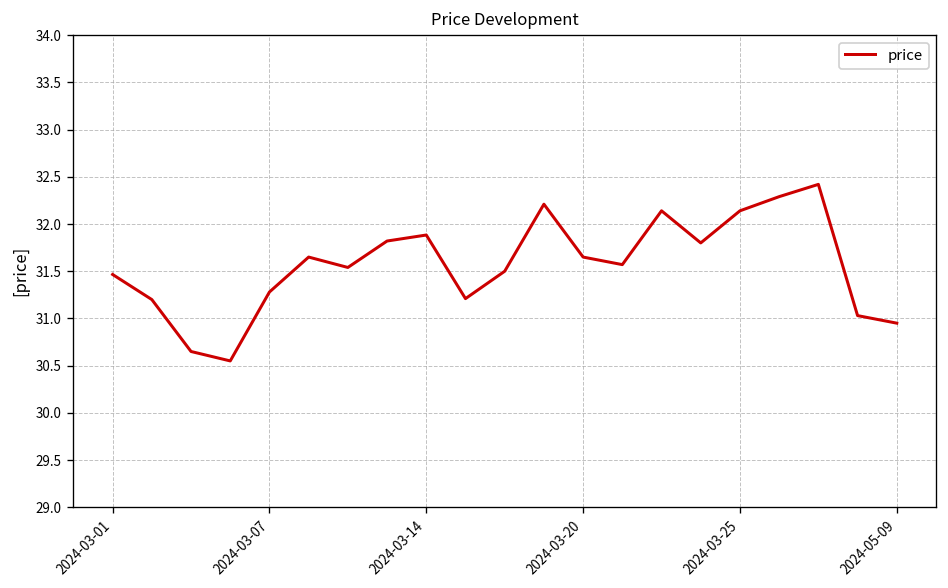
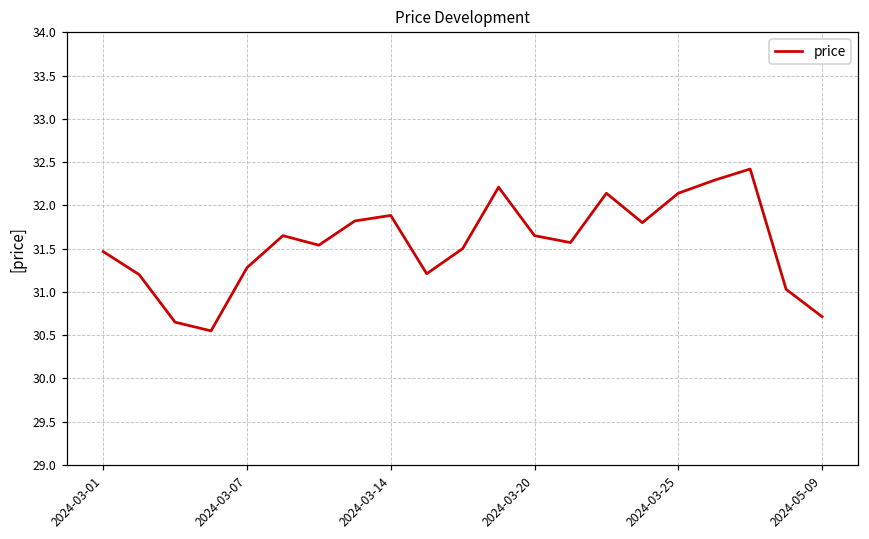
  {
    "2024-03-01": 31.5,
    "2024-03-07": 31.3,
    "2024-03-14": 31.9,
-   "2024-05-09": 31.0
+   "2024-05-09": 30.7
  }
